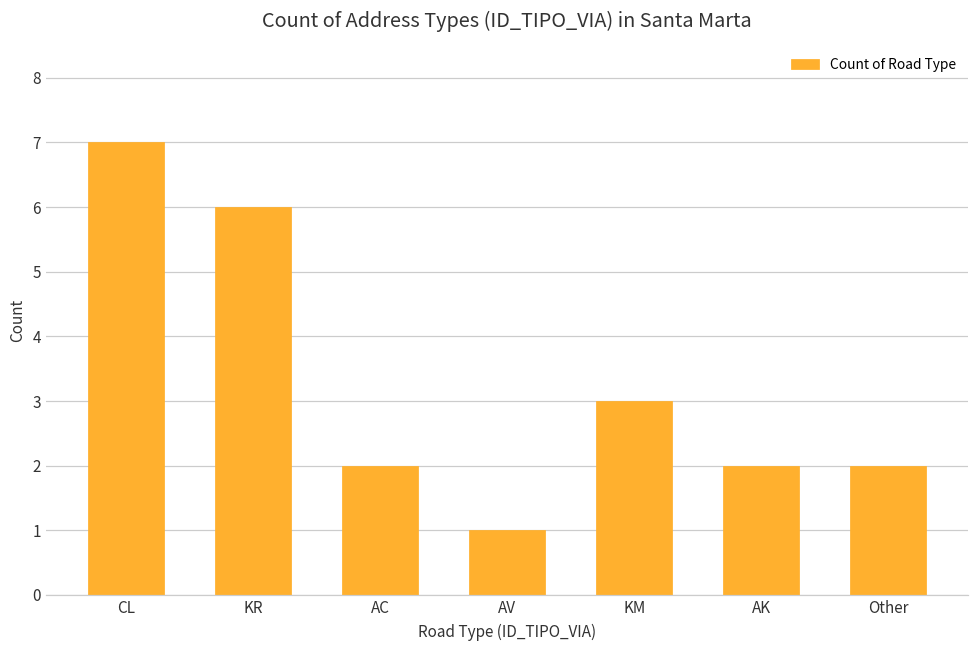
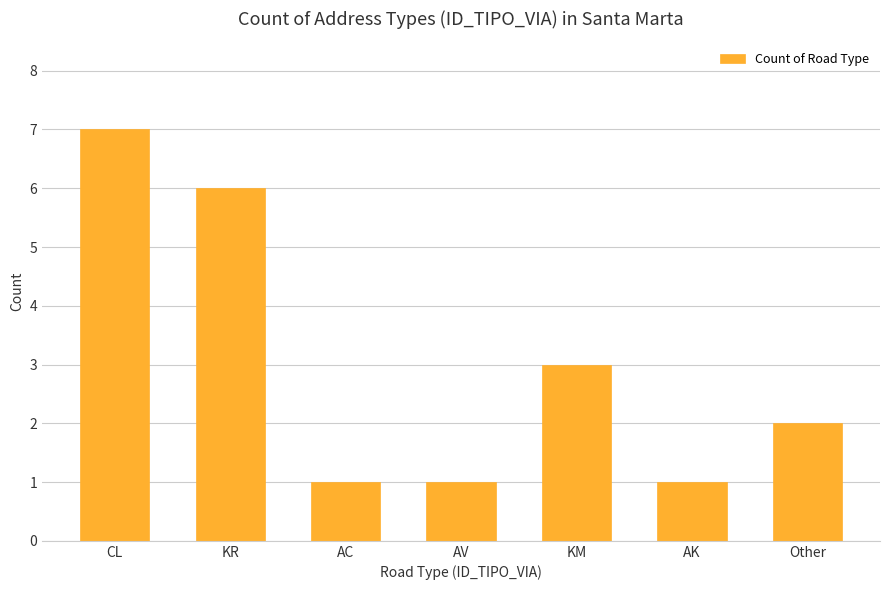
  {
    "CL": 7,
    "KR": 6,
-   "AC": 2,
+   "AC": 1,
    "AV": 1,
    "KM": 3,
-   "AK": 2,
+   "AK": 1,
    "Other": 2
  }
